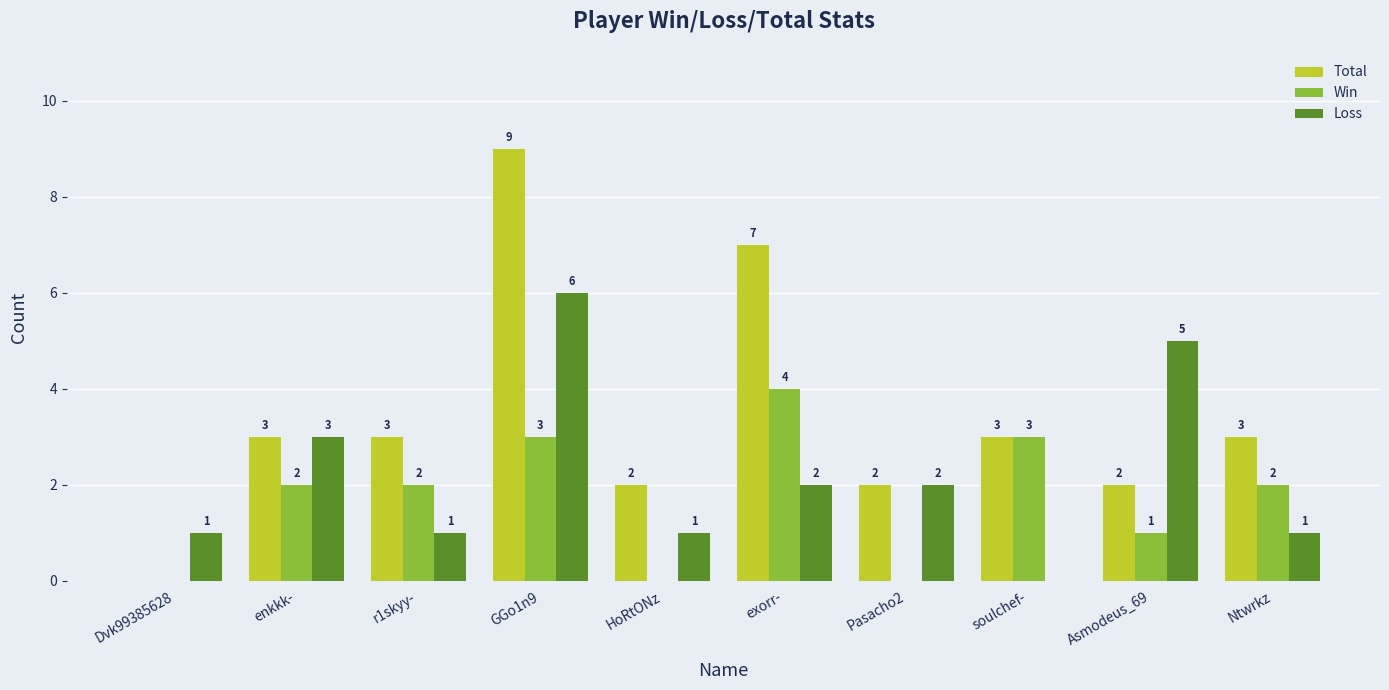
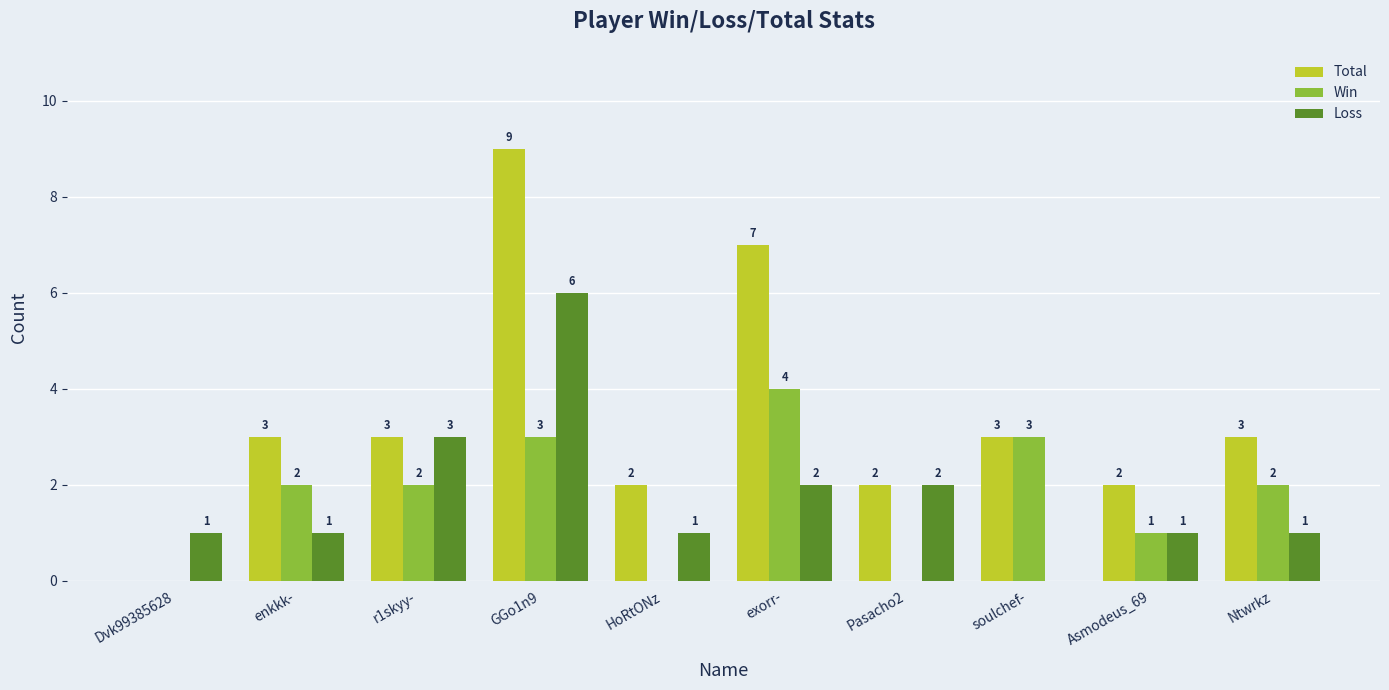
  {
    "Loss": {
      "Dvk99385628": 1,
-     "enkkk-": 3,
-     "r1skyy-": 1,
+     "enkkk-": 1,
+     "r1skyy-": 3,
      "GGo1n9": 6,
      "HoRtONz": 1,
      "exorr-": 2,
      "Pasacho2": 2,
-     "Asmodeus_69": 5,
+     "Asmodeus_69": 1,
      "Ntwrkz": 1
    }
  }
